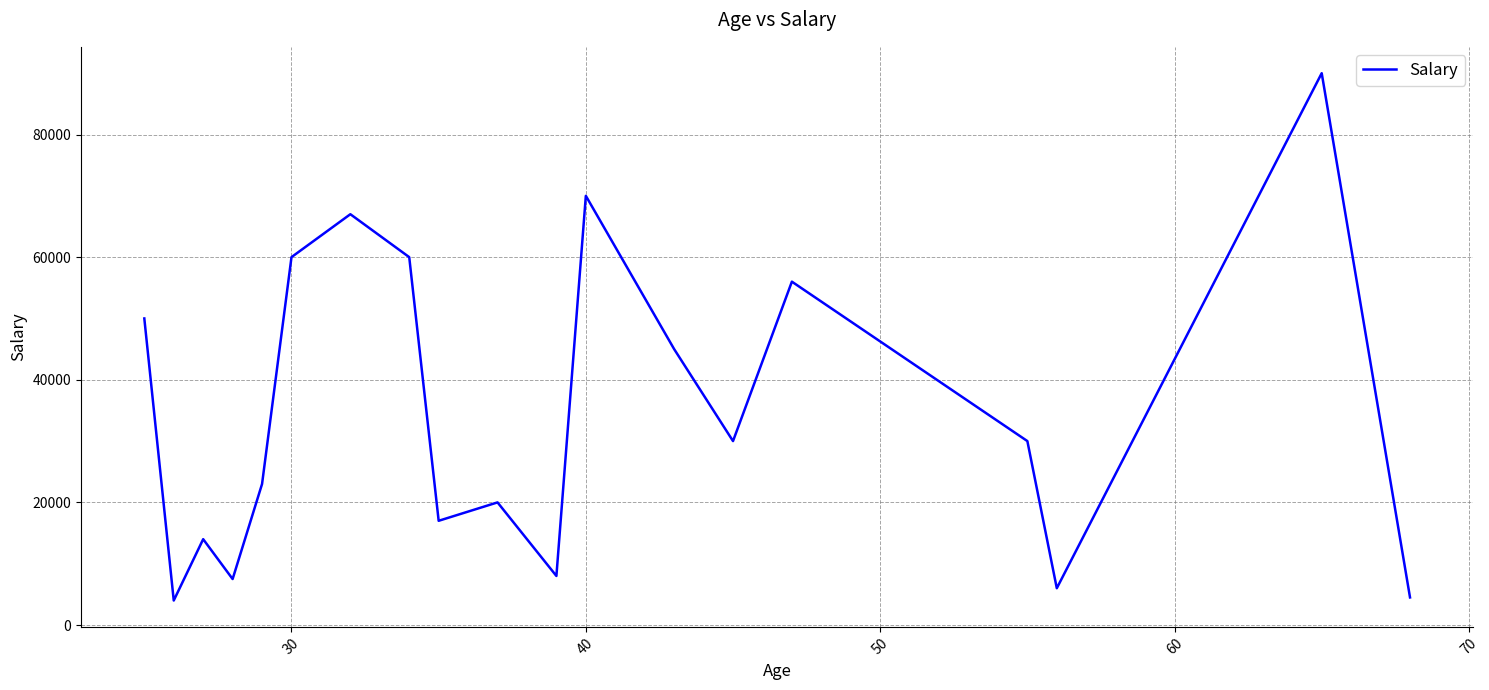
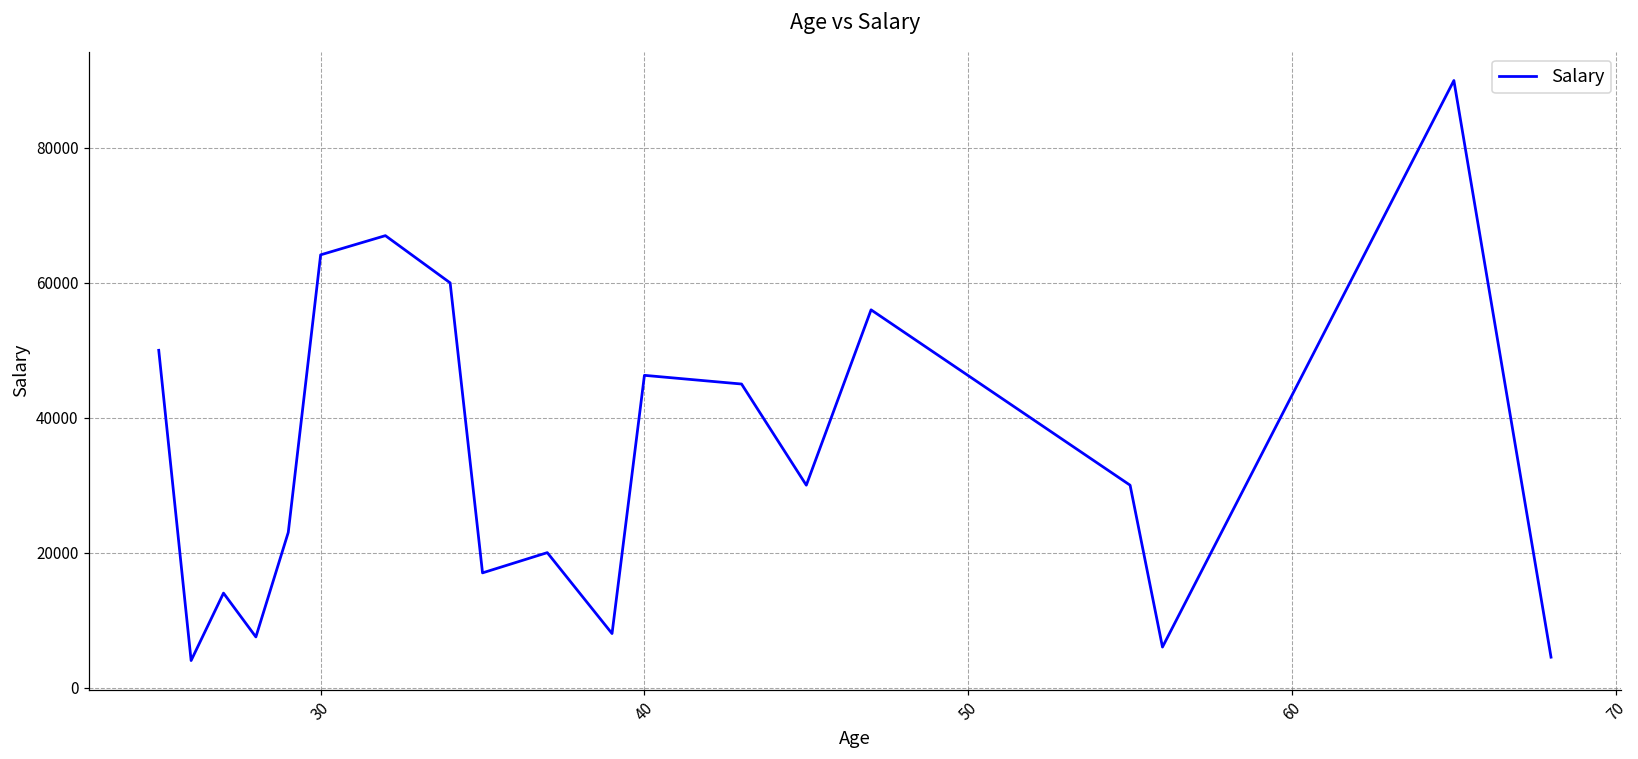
  {
-   "30": 60000,
-   "40": 70000
+   "30": 64000,
+   "40": 46000
  }
